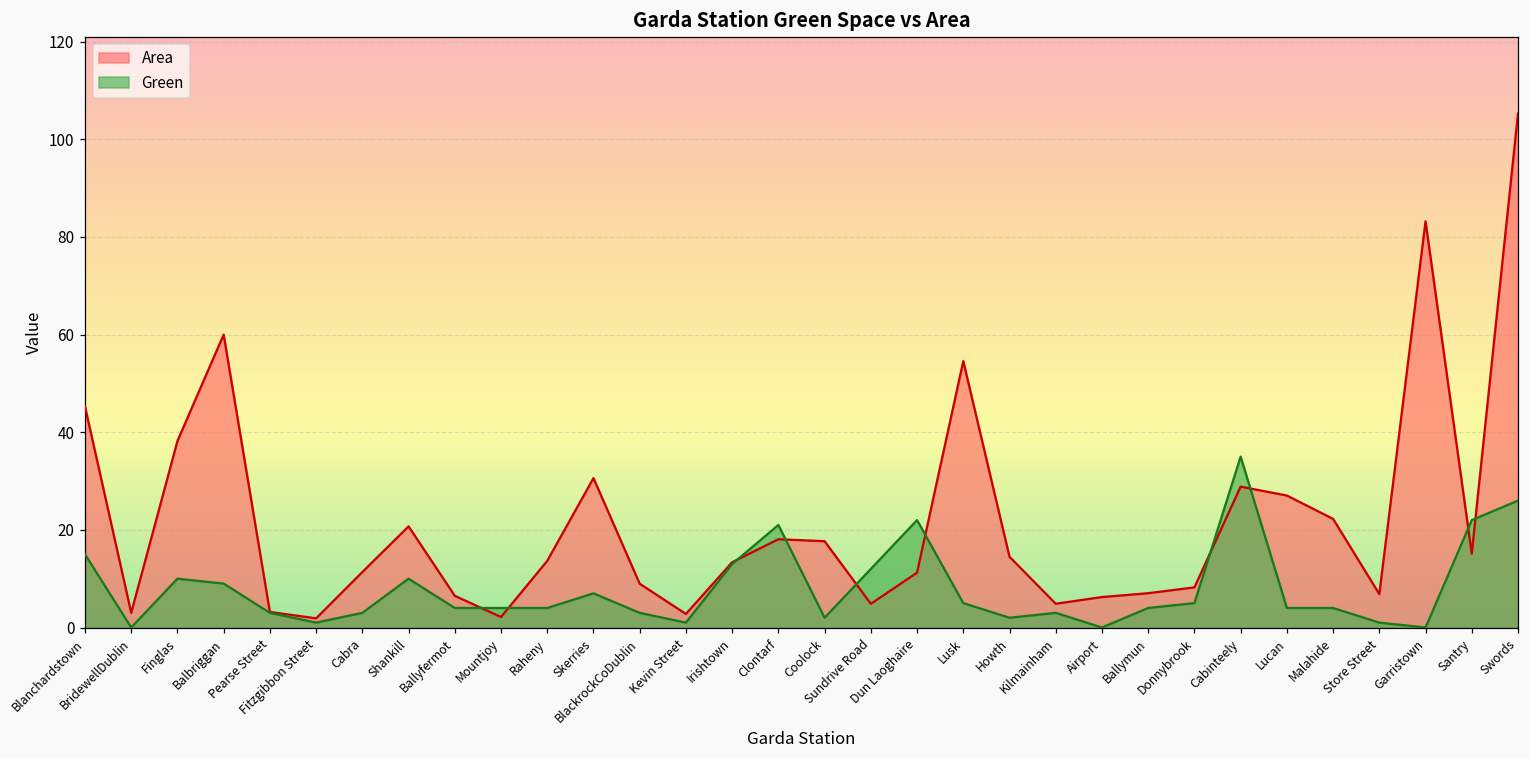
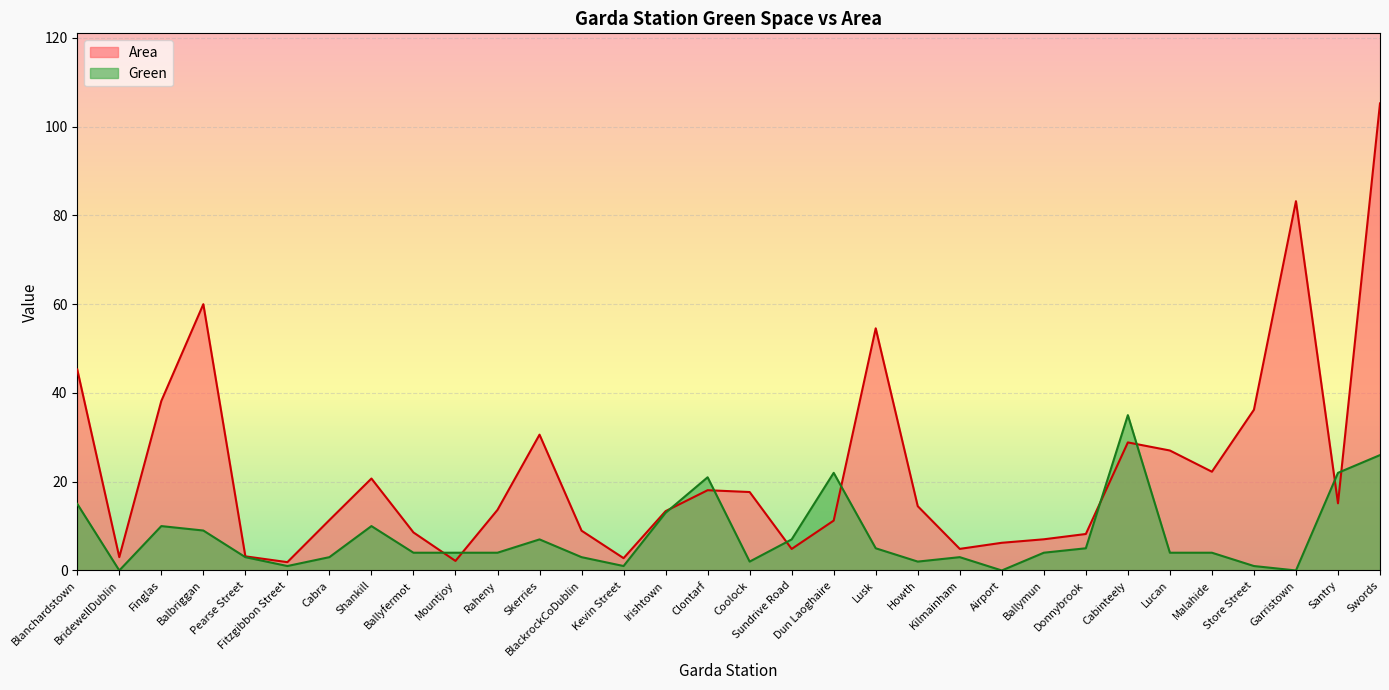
  {
    "Area": {
      "Blanchardstown": 45,
      "BridewellDublin": 3,
      "Finglas": 38,
      "Balbriggan": 60,
      "Fitzgibbon Street": 2,
      "Cabra": 11,
      "Shankill": 21,
-     "Ballyfermot": 6,
+     "Ballyfermot": 9,
      "Mountjoy": 2,
      "Raheny": 14,
      "Skerries": 31,
      "BlackrockCoDublin": 9,
      "Kevin Street": 3,
      "Clontarf": 18,
      "Coolock": 18,
      "Sundrive Road": 5,
      "Dun Laoghaire": 11,
      "Lusk": 55,
      "Howth": 14,
      "Kilmainham": 5,
      "Airport": 6,
      "Ballymun": 7,
      "Donnybrook": 8,
      "Cabinteely": 29,
      "Lucan": 27,
      "Malahide": 22,
-     "Store Street": 7,
+     "Store Street": 36,
      "Garristown": 83,
      "Santry": 15,
      "Swords": 105
    },
    "Green": {
      "Blanchardstown": 15,
      "BridewellDublin": 0,
      "Finglas": 10,
      "Balbriggan": 9,
      "Fitzgibbon Street": 1,
      "Cabra": 3,
      "Shankill": 10,
      "Ballyfermot": 4,
      "Mountjoy": 4,
      "Raheny": 4,
      "Skerries": 7,
      "BlackrockCoDublin": 3,
      "Kevin Street": 1,
      "Clontarf": 21,
      "Coolock": 2,
-     "Sundrive Road": 12,
+     "Sundrive Road": 7,
      "Dun Laoghaire": 22,
      "Lusk": 5,
      "Howth": 2,
      "Kilmainham": 3,
      "Airport": 0,
      "Ballymun": 4,
      "Donnybrook": 5,
      "Cabinteely": 35,
      "Lucan": 4,
      "Malahide": 4,
      "Store Street": 1,
      "Garristown": 0,
      "Santry": 22,
      "Swords": 26
    }
  }
